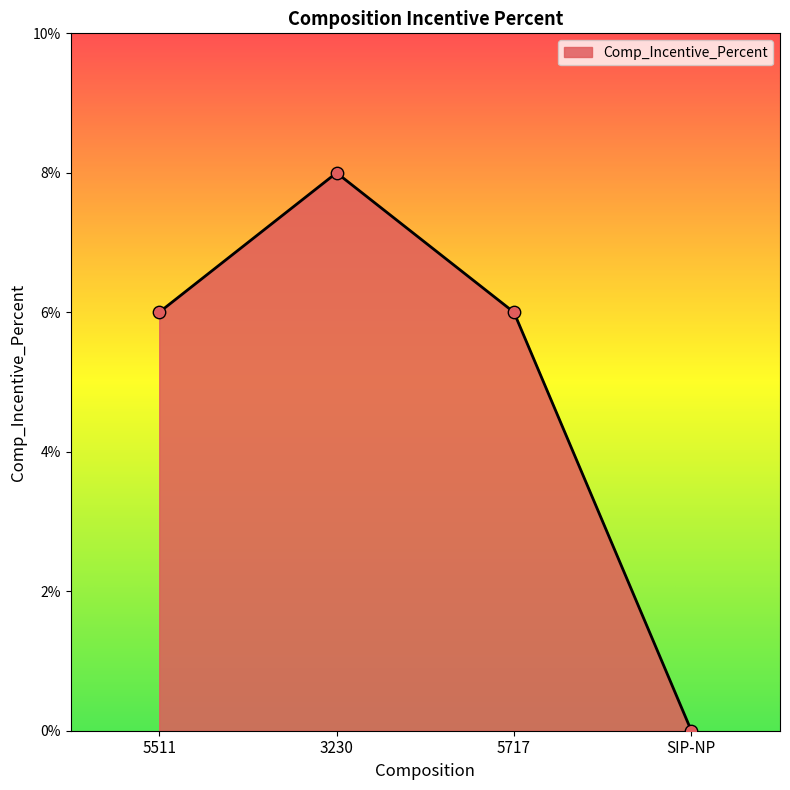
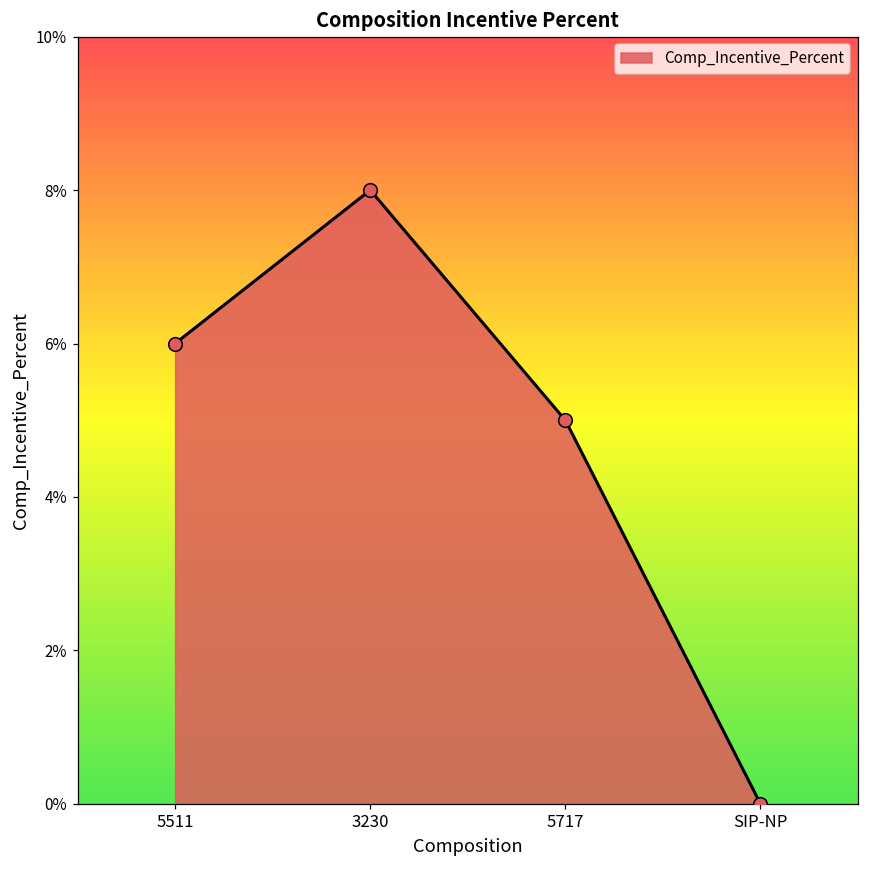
  {
    "5511": "6%",
    "3230": "8%",
-   "5717": "6%",
+   "5717": "5%",
    "SIP-NP": "0%"
  }
